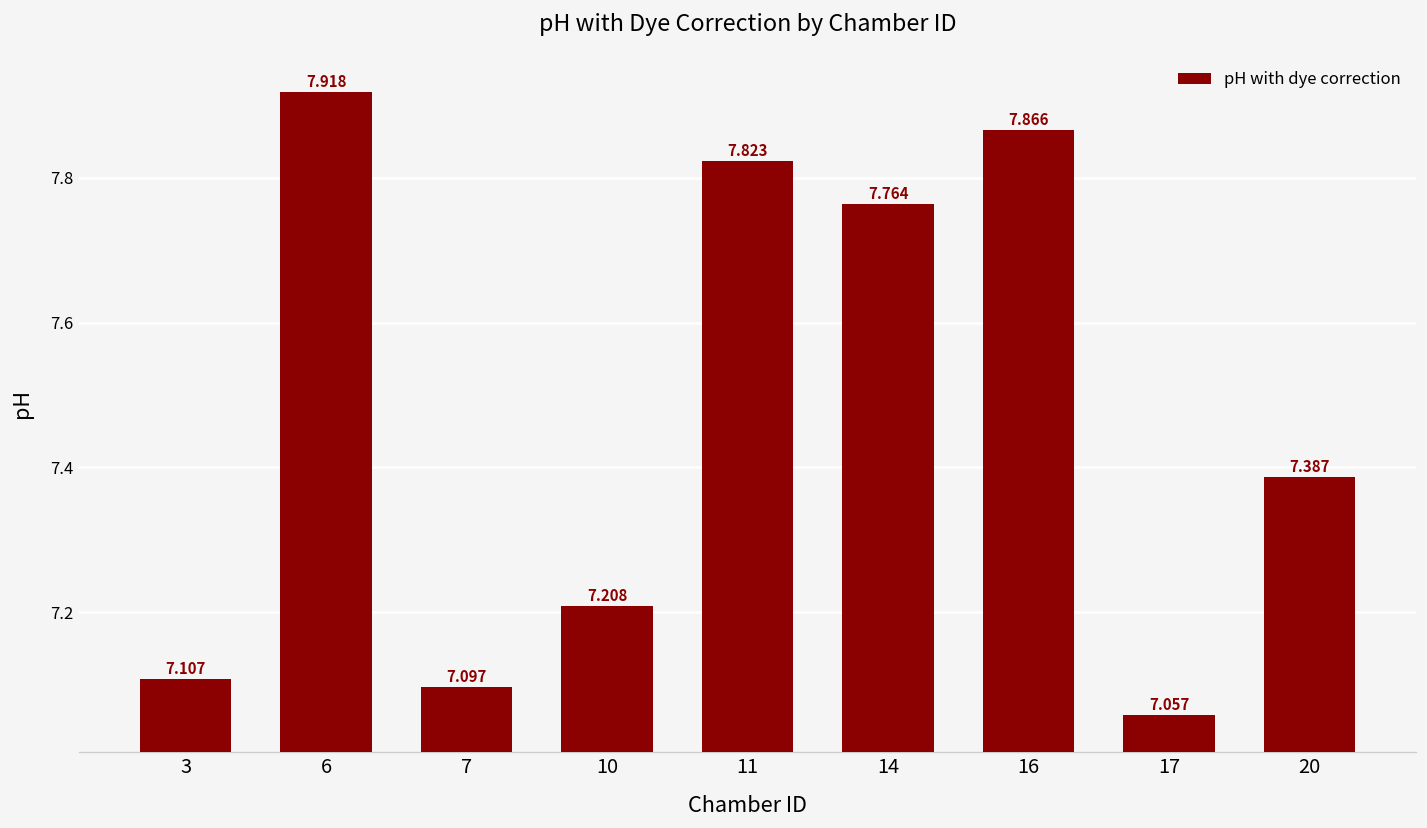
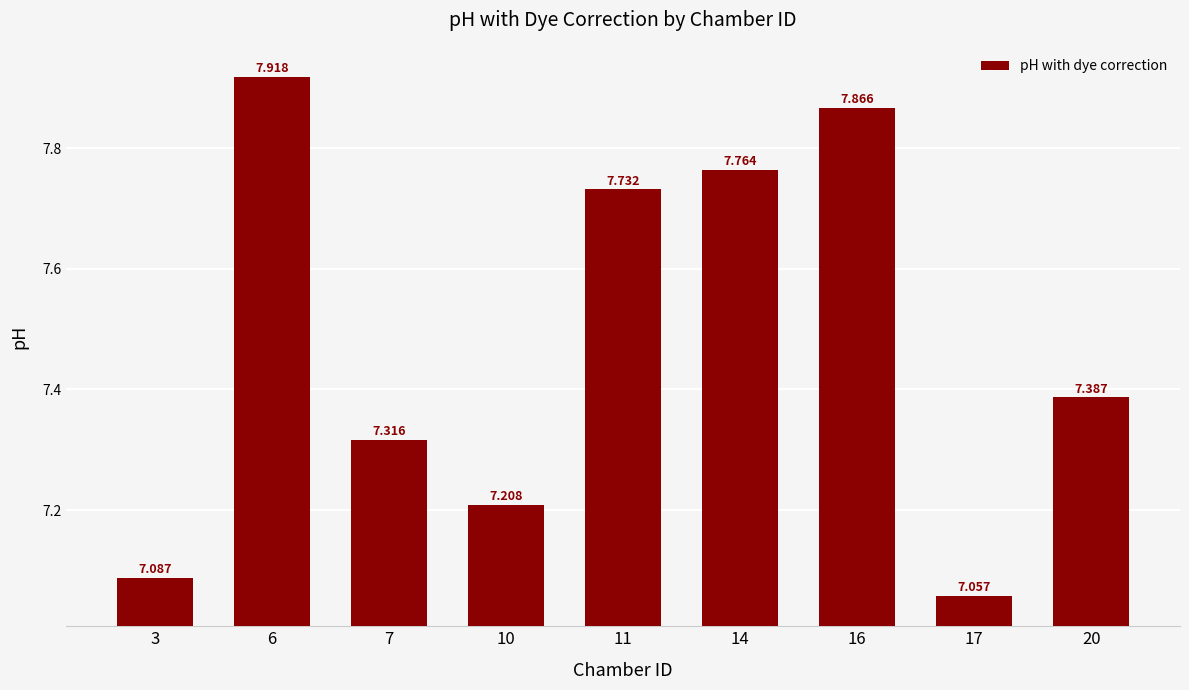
  {
-   "3": 7.107,
+   "3": 7.087,
    "6": 7.918,
-   "7": 7.097,
+   "7": 7.316,
    "10": 7.208,
-   "11": 7.823,
+   "11": 7.732,
    "14": 7.764,
    "16": 7.866,
    "17": 7.057,
    "20": 7.387
  }
